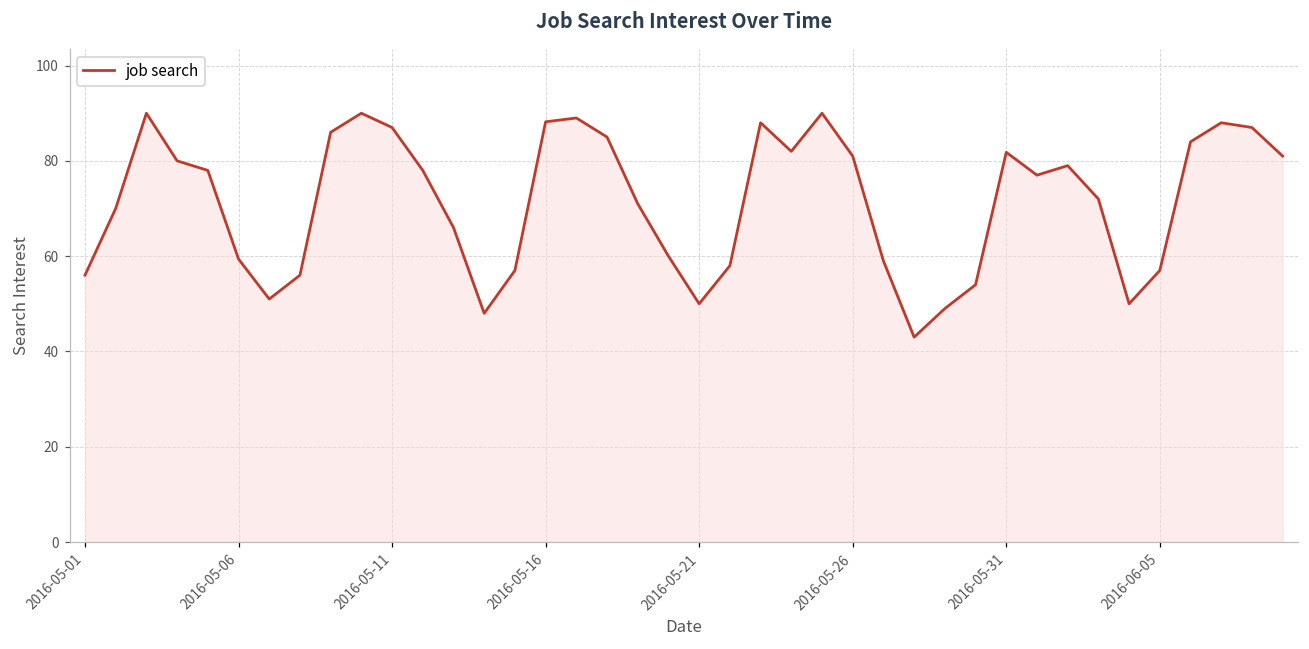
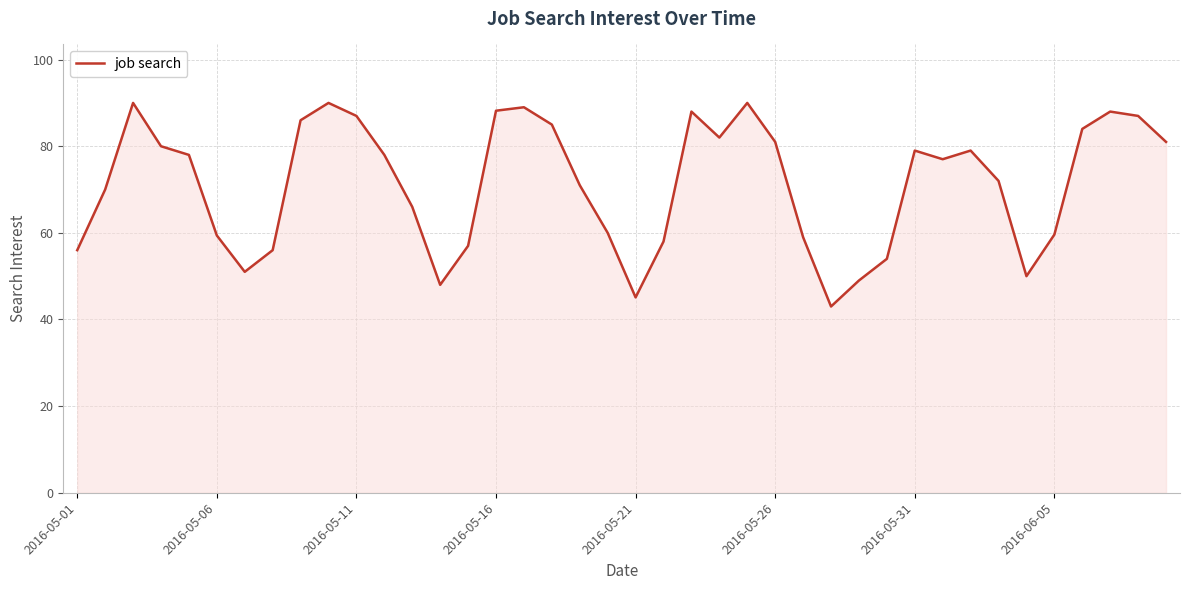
  {
    "2016-05-01": 56,
    "2016-05-06": 59,
    "2016-05-11": 87,
    "2016-05-16": 88,
-   "2016-05-21": 50,
+   "2016-05-21": 45,
    "2016-05-26": 81,
-   "2016-05-31": 82,
-   "2016-06-05": 57
+   "2016-05-31": 79,
+   "2016-06-05": 60
  }
